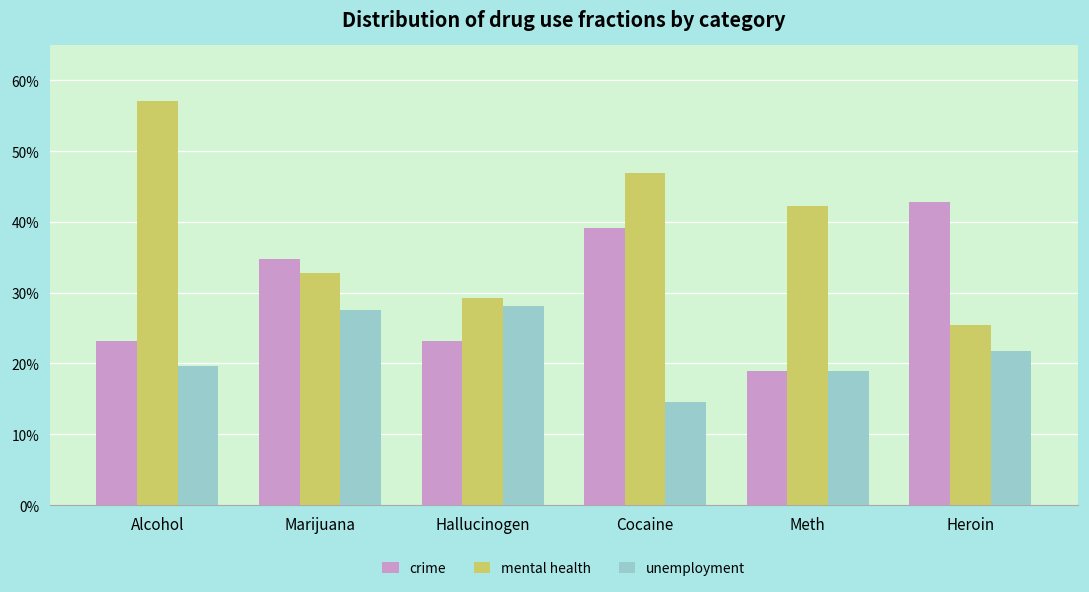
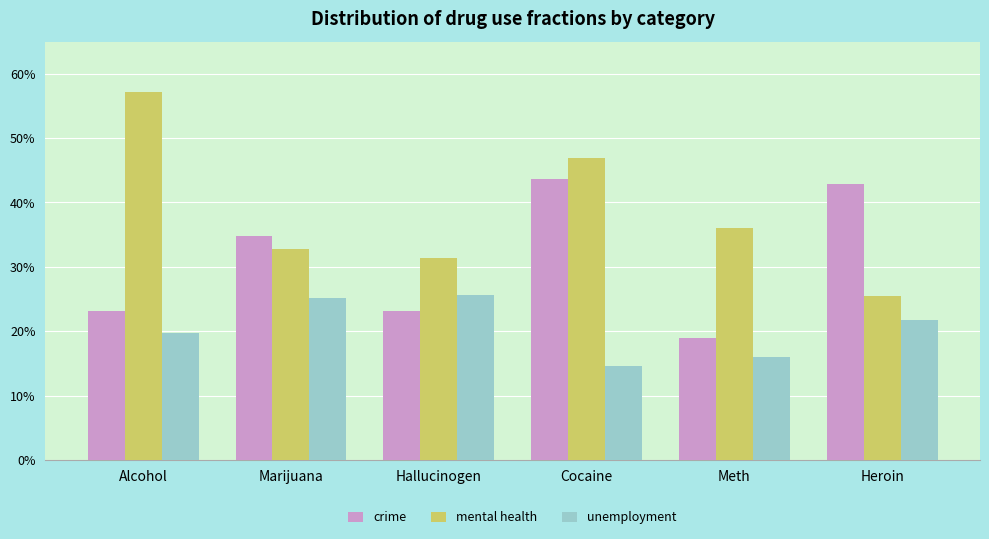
  {
    "crime": {
      "Alcohol": "23%",
      "Marijuana": "35%",
      "Hallucinogen": "23%",
-     "Cocaine": "39%",
+     "Cocaine": "44%",
      "Meth": "19%",
      "Heroin": "43%"
    },
    "mental health": {
      "Alcohol": "57%",
      "Marijuana": "33%",
-     "Hallucinogen": "29%",
+     "Hallucinogen": "31%",
      "Cocaine": "47%",
-     "Meth": "42%",
+     "Meth": "36%",
      "Heroin": "25%"
    },
    "unemployment": {
      "Alcohol": "20%",
-     "Marijuana": "28%",
-     "Hallucinogen": "28%",
+     "Marijuana": "25%",
+     "Hallucinogen": "26%",
      "Cocaine": "15%",
-     "Meth": "19%",
+     "Meth": "16%",
      "Heroin": "22%"
    }
  }
